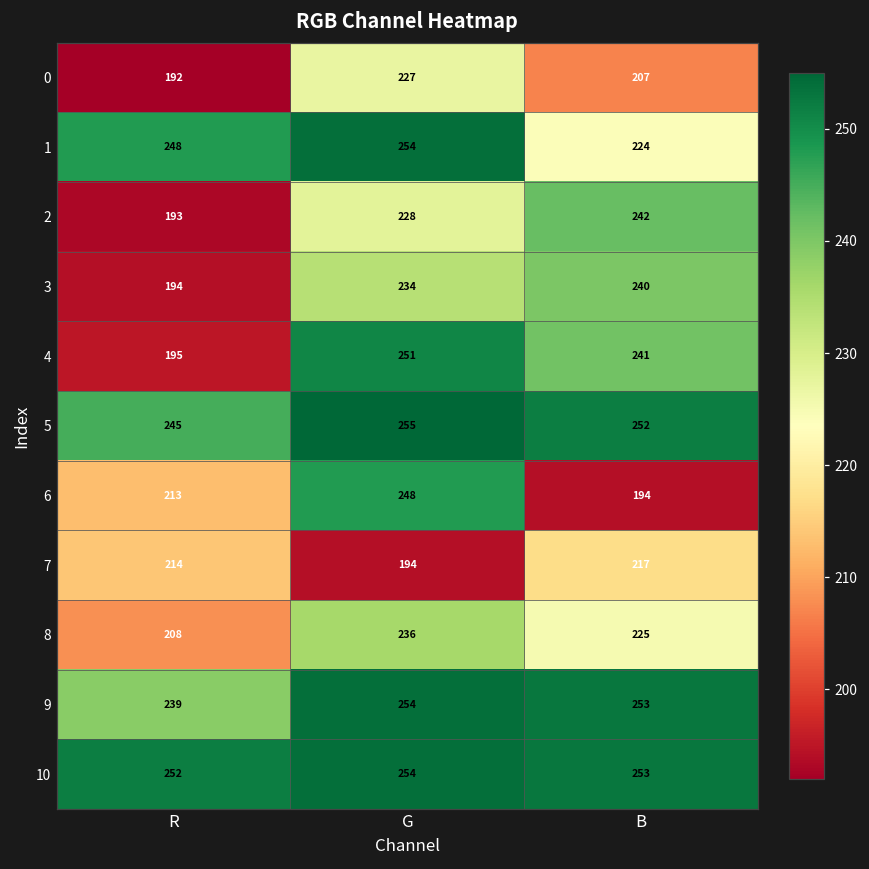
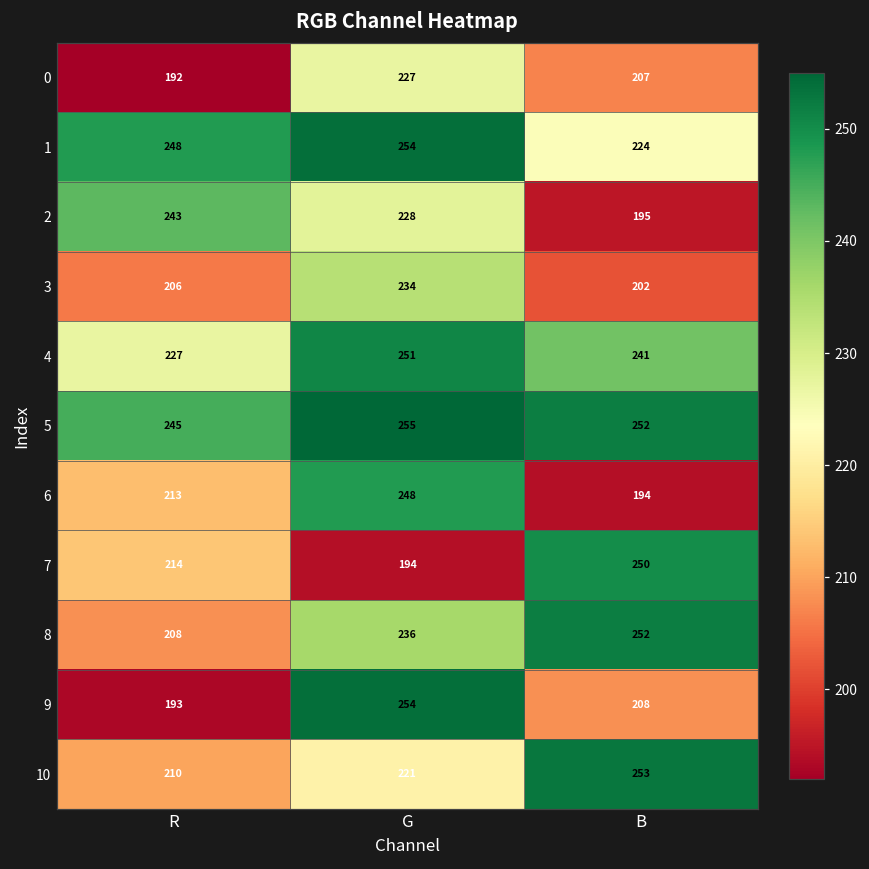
  {
    "0": {
      "R": 192,
      "G": 227,
      "B": 207
    },
    "1": {
      "R": 248,
      "G": 254,
      "B": 224
    },
    "2": {
-     "R": 193,
+     "R": 243,
      "G": 228,
-     "B": 242
+     "B": 195
    },
    "3": {
-     "R": 194,
+     "R": 206,
      "G": 234,
-     "B": 240
+     "B": 202
    },
    "4": {
-     "R": 195,
+     "R": 227,
      "G": 251,
      "B": 241
    },
    "5": {
      "R": 245,
      "G": 255,
      "B": 252
    },
    "6": {
      "R": 213,
      "G": 248,
      "B": 194
    },
    "7": {
      "R": 214,
      "G": 194,
-     "B": 217
+     "B": 250
    },
    "8": {
      "R": 208,
      "G": 236,
-     "B": 225
+     "B": 252
    },
    "9": {
-     "R": 239,
+     "R": 193,
      "G": 254,
-     "B": 253
+     "B": 208
    },
    "10": {
-     "R": 252,
-     "G": 254,
+     "R": 210,
+     "G": 221,
      "B": 253
    }
  }
